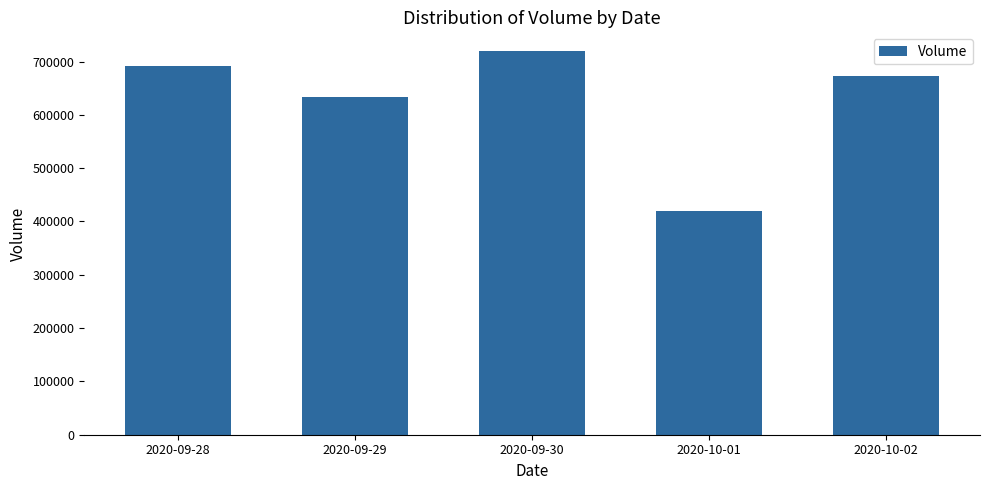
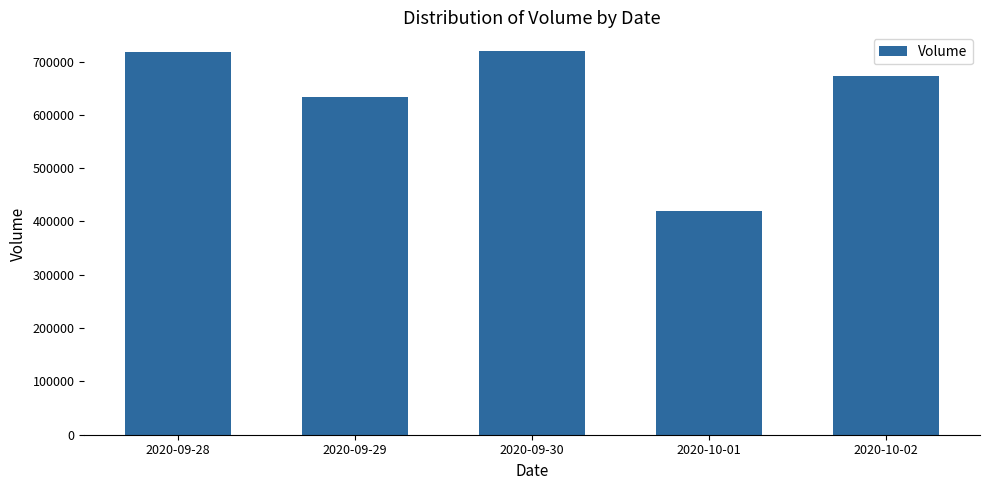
  {
-   "2020-09-28": 690000,
+   "2020-09-28": 720000,
    "2020-09-29": 630000,
    "2020-09-30": 720000,
    "2020-10-01": 420000,
    "2020-10-02": 670000
  }
